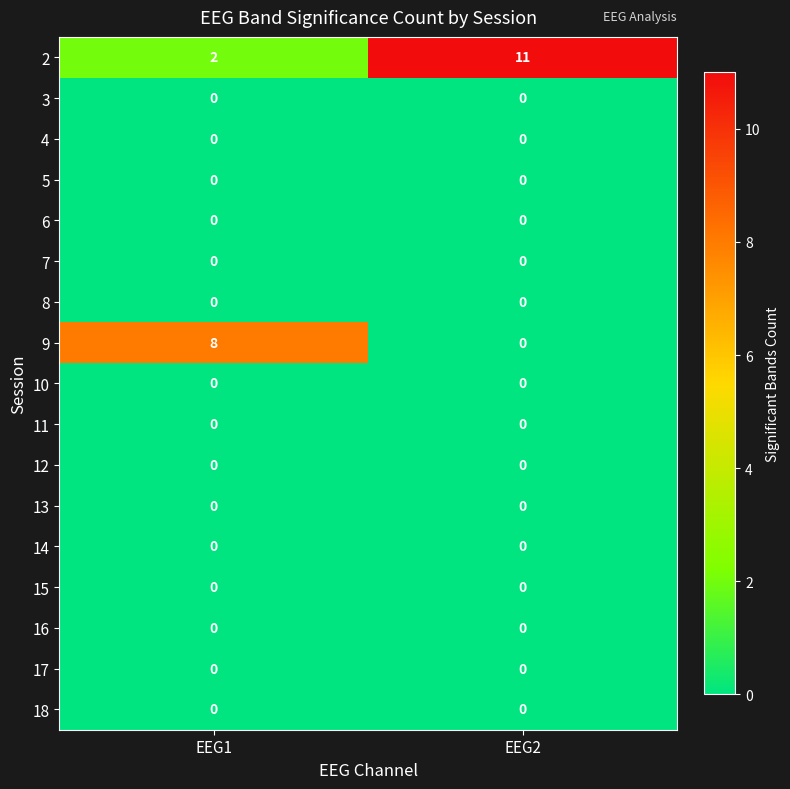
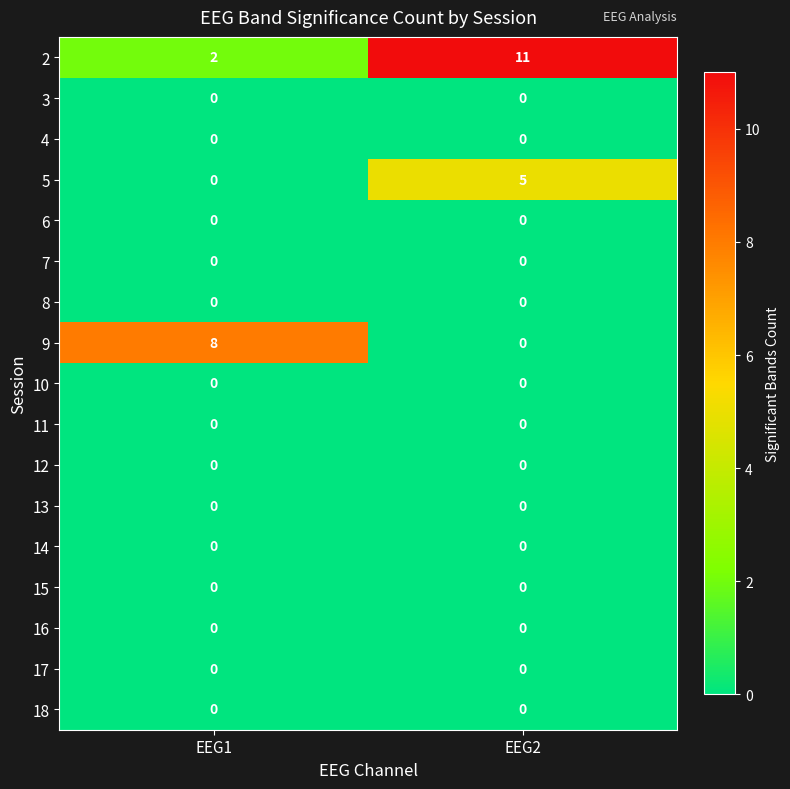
  {
    "2": {
      "EEG1": 2,
      "EEG2": 11
    },
    "3": {
      "EEG1": 0,
      "EEG2": 0
    },
    "4": {
      "EEG1": 0,
      "EEG2": 0
    },
    "5": {
      "EEG1": 0,
-     "EEG2": 0
+     "EEG2": 5
    },
    "6": {
      "EEG1": 0,
      "EEG2": 0
    },
    "7": {
      "EEG1": 0,
      "EEG2": 0
    },
    "8": {
      "EEG1": 0,
      "EEG2": 0
    },
    "9": {
      "EEG1": 8,
      "EEG2": 0
    },
    "10": {
      "EEG1": 0,
      "EEG2": 0
    },
    "11": {
      "EEG1": 0,
      "EEG2": 0
    },
    "12": {
      "EEG1": 0,
      "EEG2": 0
    },
    "13": {
      "EEG1": 0,
      "EEG2": 0
    },
    "14": {
      "EEG1": 0,
      "EEG2": 0
    },
    "15": {
      "EEG1": 0,
      "EEG2": 0
    },
    "16": {
      "EEG1": 0,
      "EEG2": 0
    },
    "17": {
      "EEG1": 0,
      "EEG2": 0
    },
    "18": {
      "EEG1": 0,
      "EEG2": 0
    }
  }
